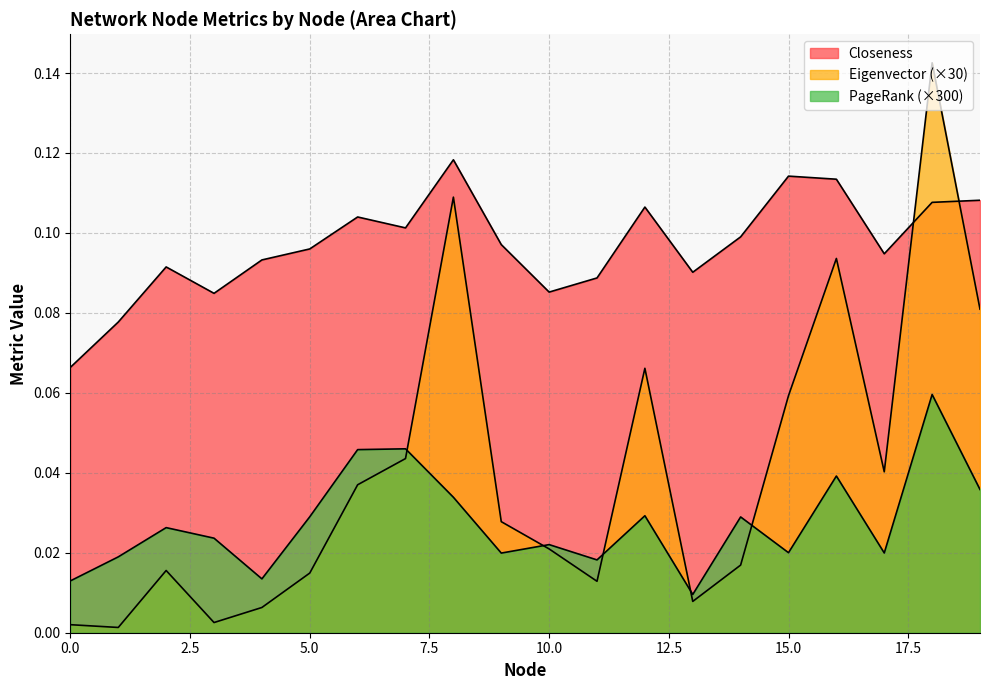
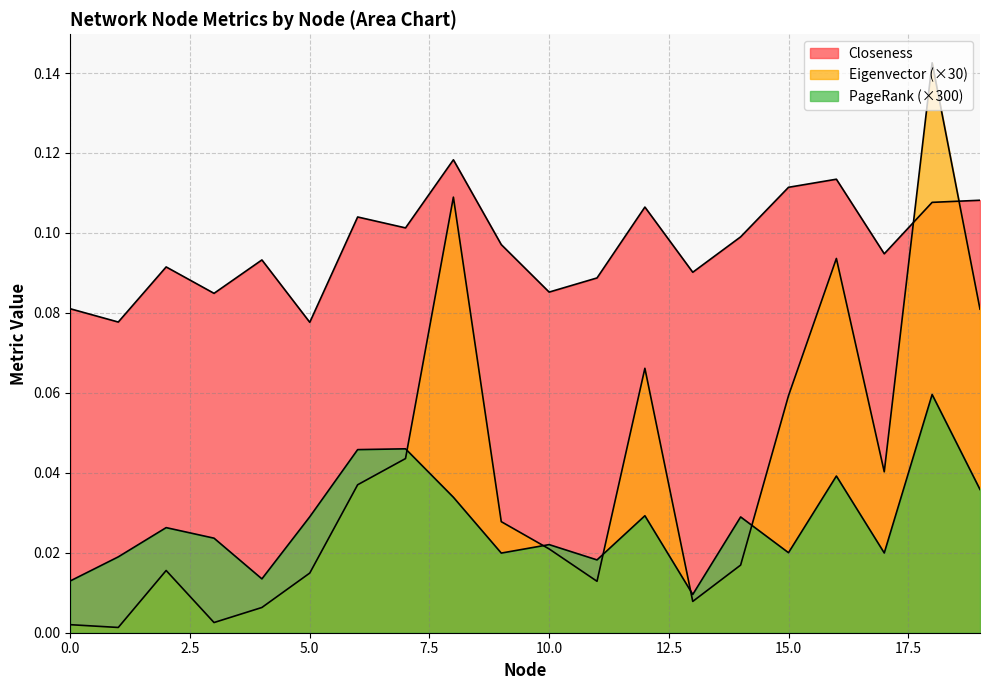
  {
    "Closeness": {
-     "0.0": 0.066,
-     "5.0": 0.096,
+     "0.0": 0.081,
+     "5.0": 0.078,
      "10.0": 0.085,
-     "15.0": 0.114
+     "15.0": 0.111
    },
    "Eigenvector (×30)": {
      "0.0": 0.002,
      "5.0": 0.015,
      "10.0": 0.021,
      "15.0": 0.059
    },
    "PageRank (×300)": {
      "0.0": 0.013,
      "5.0": 0.029,
      "10.0": 0.022,
      "15.0": 0.020
    }
  }
